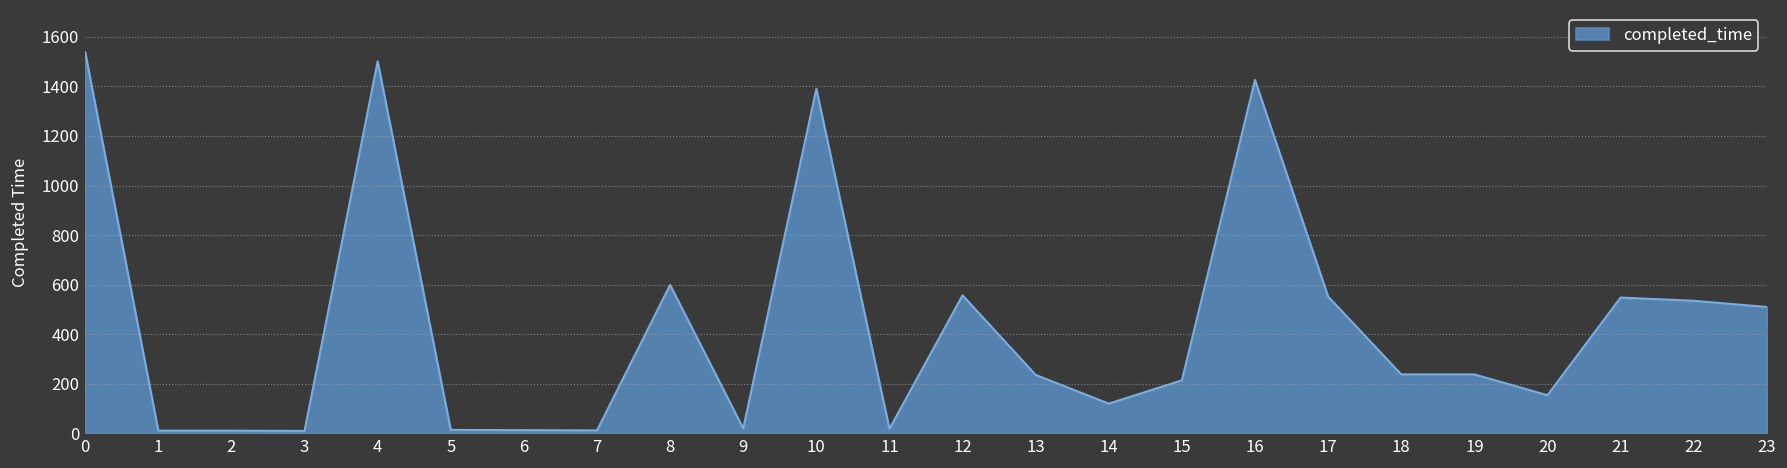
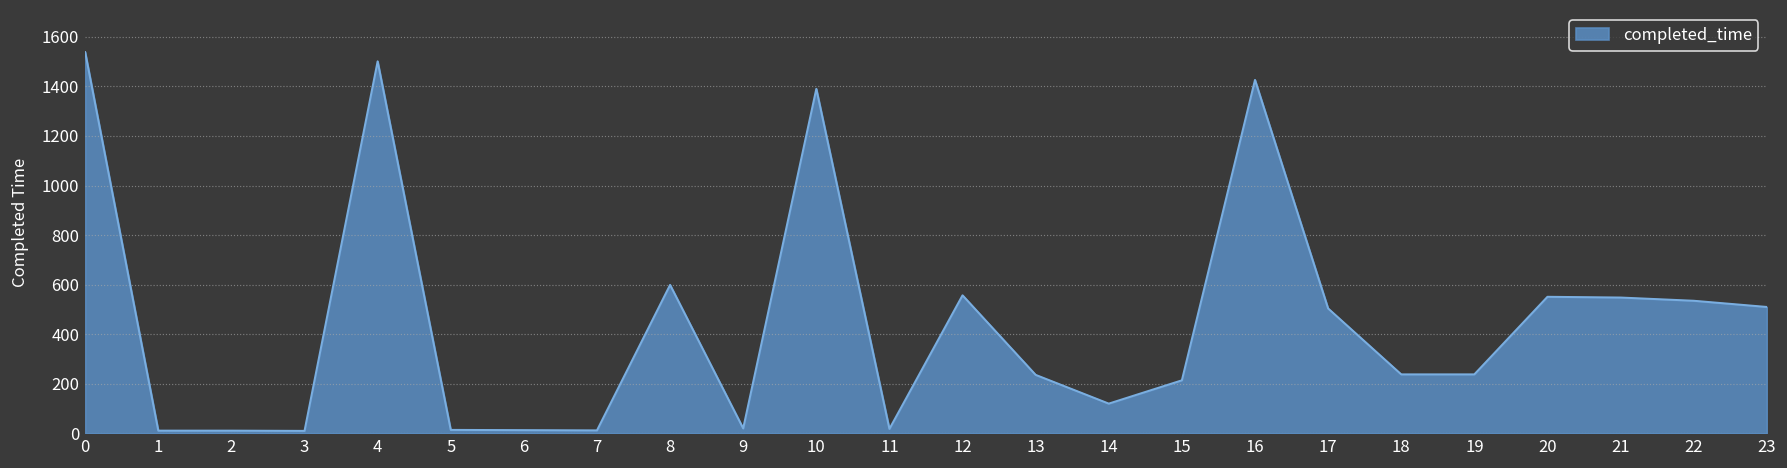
  {
    "0": 1540,
    "1": 10,
    "2": 10,
    "3": 10,
    "4": 1500,
    "5": 10,
    "6": 10,
    "7": 10,
    "8": 600,
    "9": 20,
    "10": 1390,
    "11": 20,
    "12": 560,
    "13": 240,
    "14": 120,
    "15": 210,
    "16": 1430,
-   "17": 550,
+   "17": 500,
    "18": 240,
    "19": 240,
-   "20": 150,
+   "20": 550,
    "21": 550,
    "22": 540,
    "23": 510
  }
